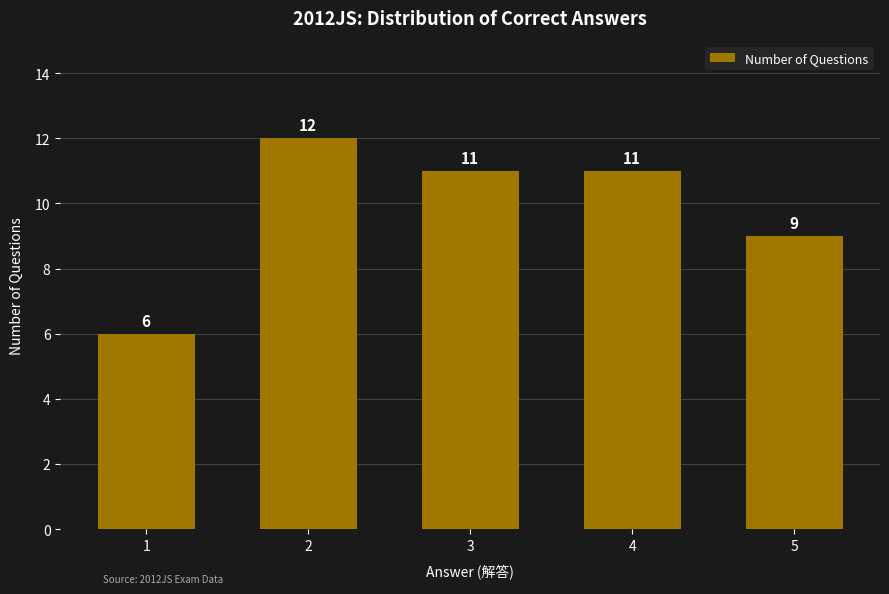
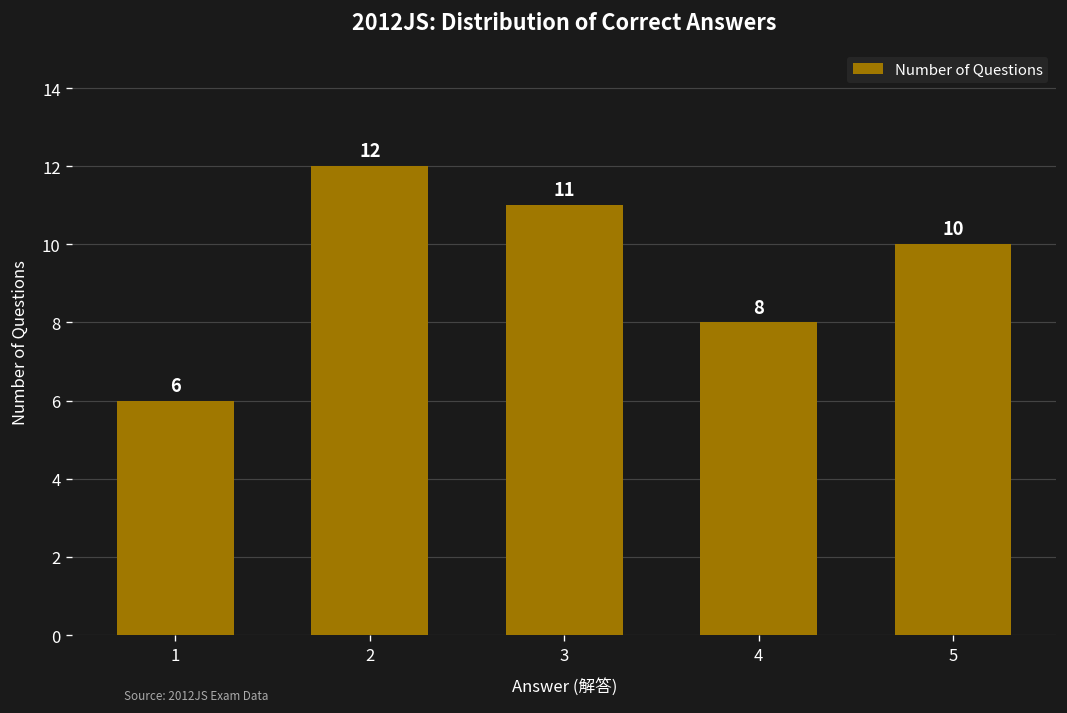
  {
    "1": 6,
    "2": 12,
    "3": 11,
-   "4": 11,
-   "5": 9
+   "4": 8,
+   "5": 10
  }
